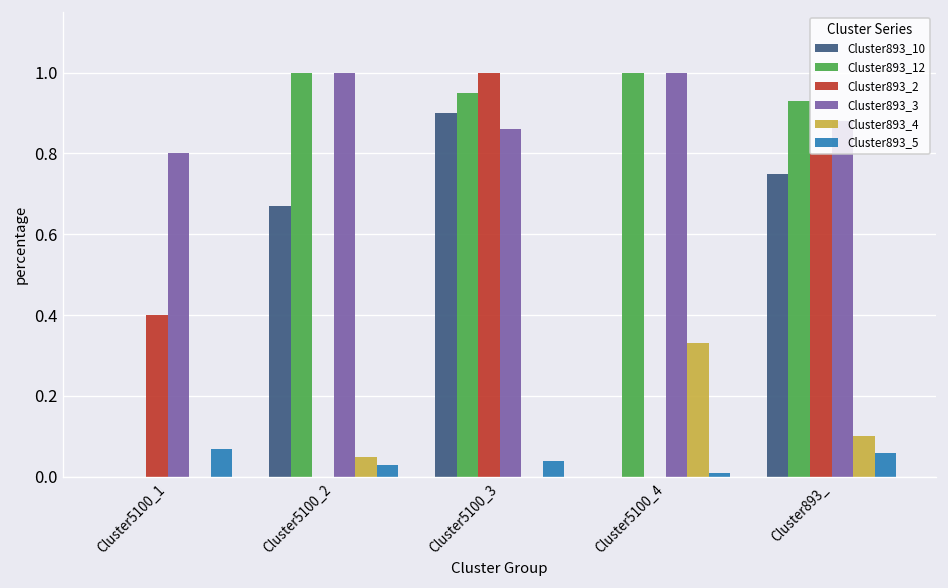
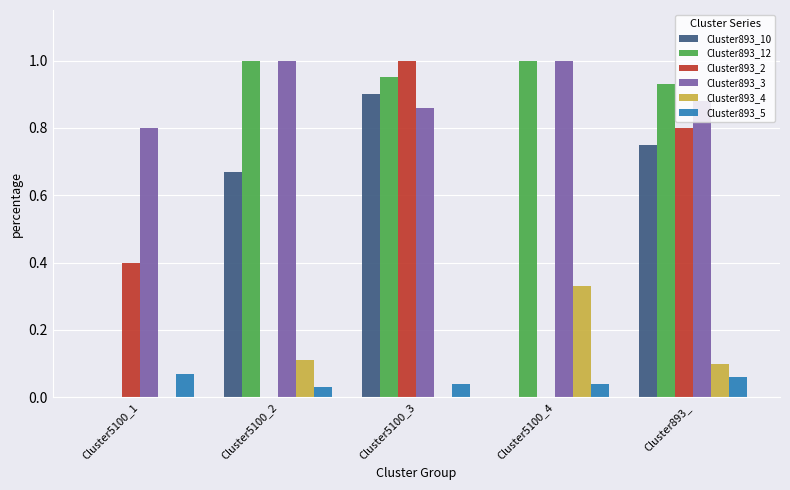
  {
    "Cluster893_10": {
      "Cluster5100_1": 0.00,
      "Cluster5100_2": 0.67,
      "Cluster5100_3": 0.90,
      "Cluster5100_4": 0.00,
      "Cluster893_": 0.75
    },
    "Cluster893_12": {
      "Cluster5100_1": 0.00,
      "Cluster5100_2": 1.00,
      "Cluster5100_3": 0.95,
      "Cluster5100_4": 1.00,
      "Cluster893_": 0.93
    },
    "Cluster893_2": {
      "Cluster5100_1": 0.40,
      "Cluster5100_2": 0.00,
      "Cluster5100_3": 1.00,
      "Cluster5100_4": 0.00,
      "Cluster893_": 0.80
    },
    "Cluster893_3": {
      "Cluster5100_1": 0.80,
      "Cluster5100_2": 1.00,
      "Cluster5100_3": 0.86,
      "Cluster5100_4": 1.00
    },
    "Cluster893_4": {
      "Cluster5100_1": 0.00,
-     "Cluster5100_2": 0.05,
+     "Cluster5100_2": 0.11,
      "Cluster5100_3": 0.00,
      "Cluster5100_4": 0.33,
      "Cluster893_": 0.10
    },
    "Cluster893_5": {
      "Cluster5100_1": 0.07,
      "Cluster5100_2": 0.03,
      "Cluster5100_3": 0.04,
-     "Cluster5100_4": 0.01,
+     "Cluster5100_4": 0.04,
      "Cluster893_": 0.06
    }
  }
